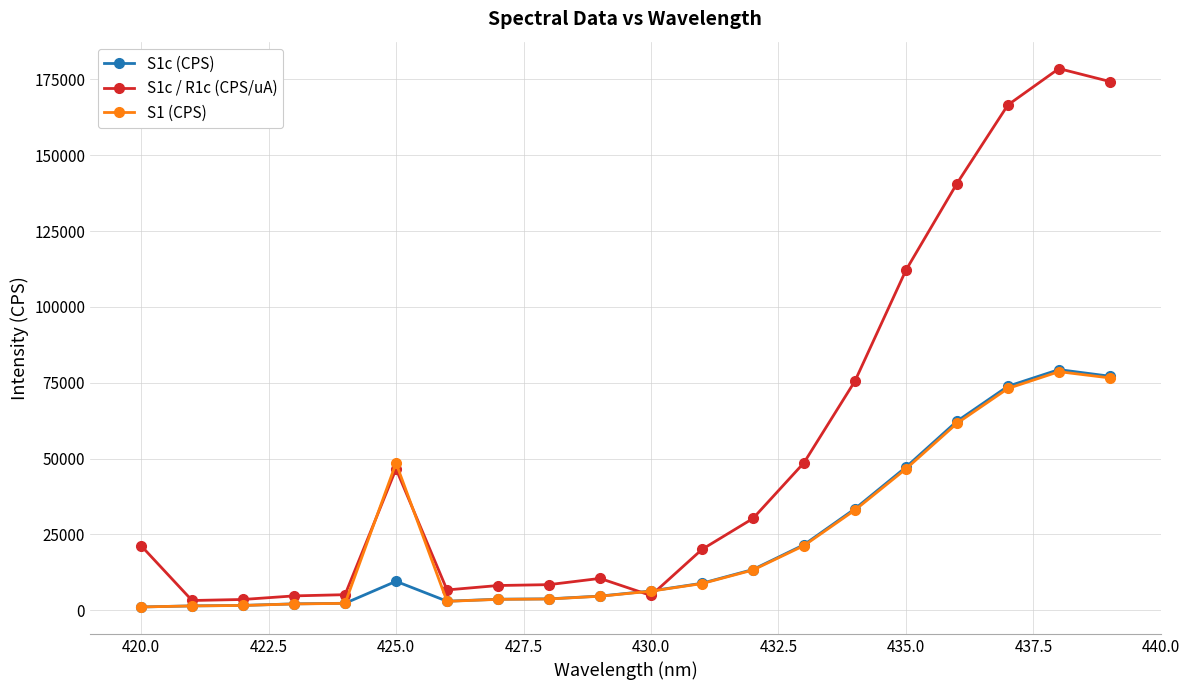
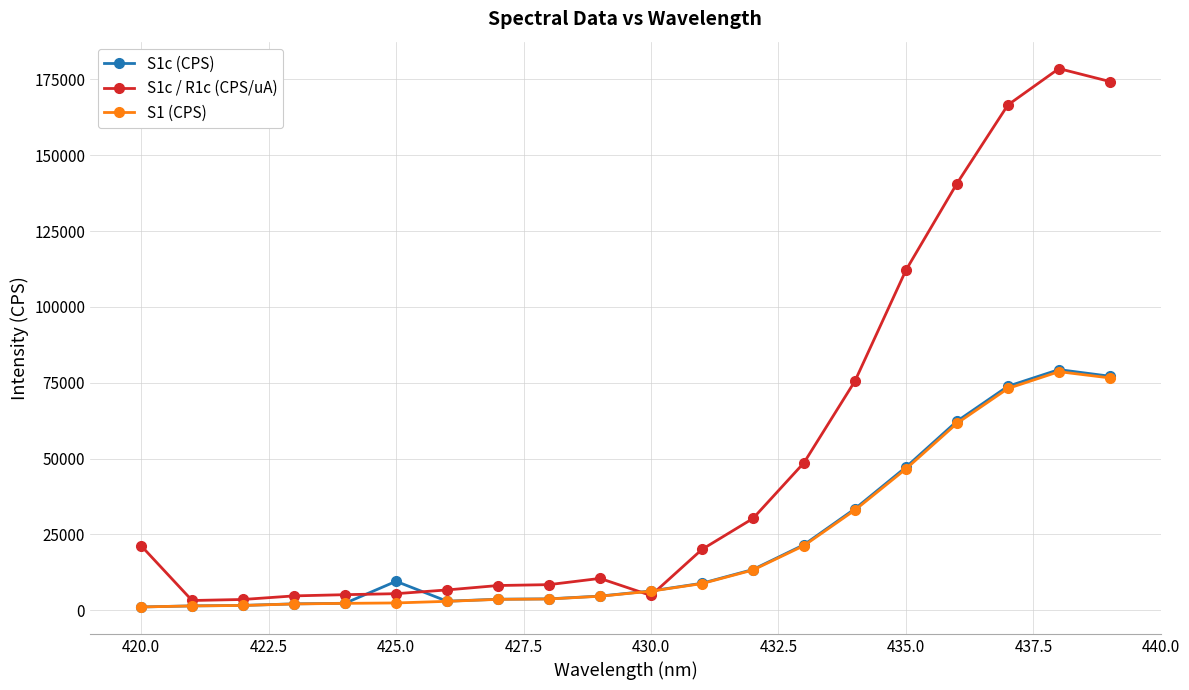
  {
    "S1c (CPS)": {
      "425.0": 10000
    },
    "S1c / R1c (CPS/uA)": {
      "420.0": 21000,
-     "425.0": 47000,
+     "425.0": 5000,
      "430.0": 5000,
      "435.0": 112000
    },
    "S1 (CPS)": {
-     "425.0": 48000
+     "425.0": 2000
    }
  }
